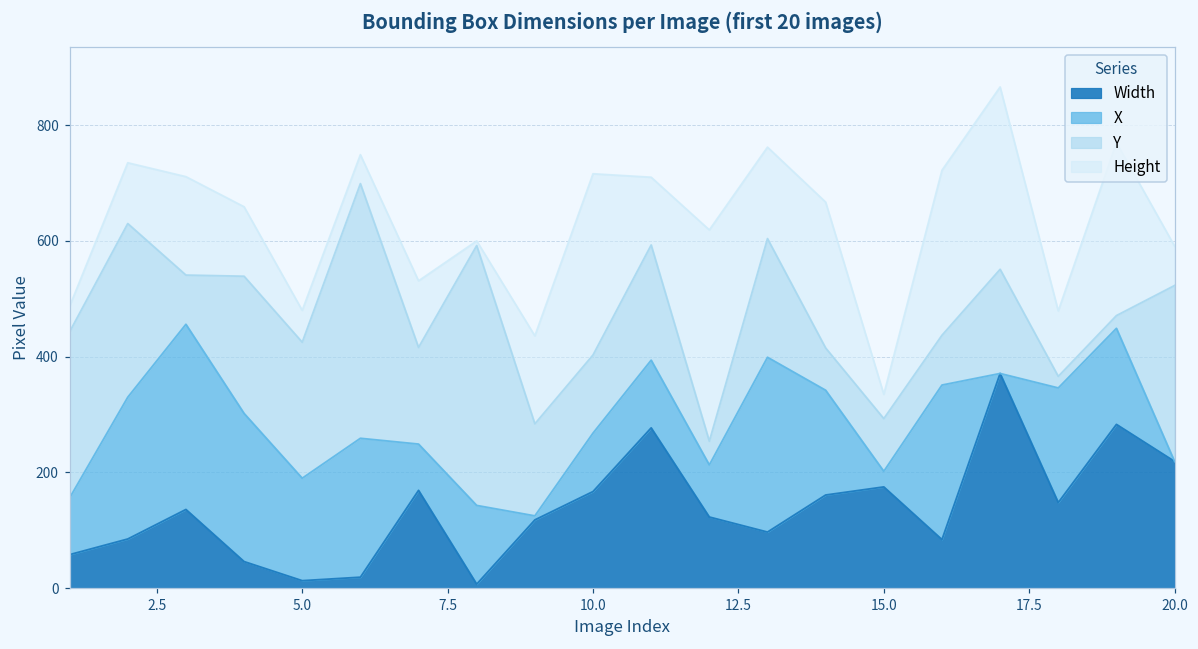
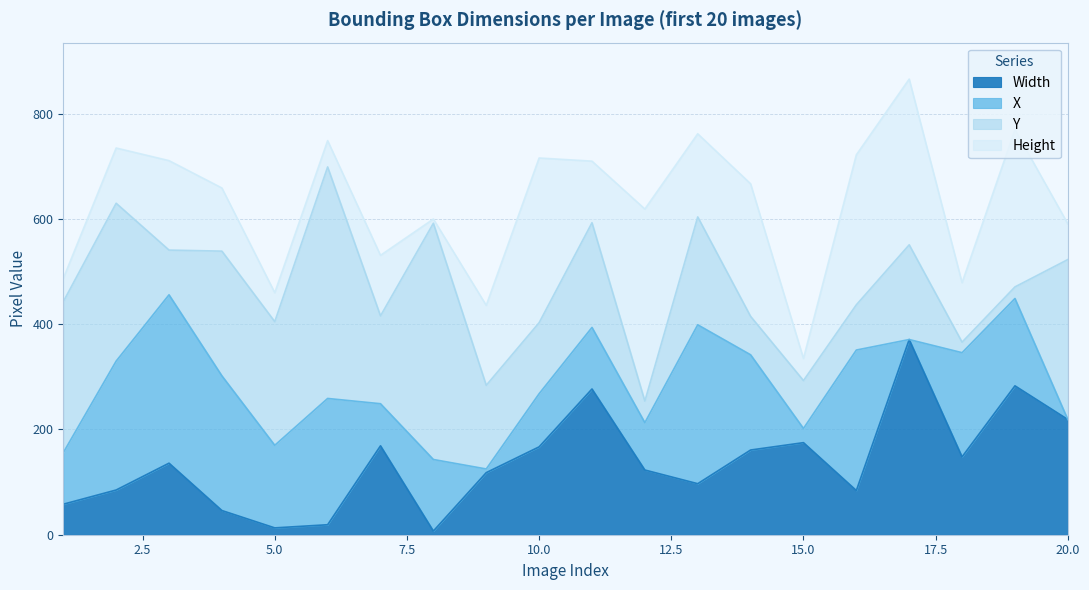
  {
    "Width": {
      "5.0": 10,
      "10.0": 170,
      "15.0": 180
    },
    "X": {
-     "5.0": 180,
+     "5.0": 160,
      "10.0": 100,
      "15.0": 30
    }
  }
